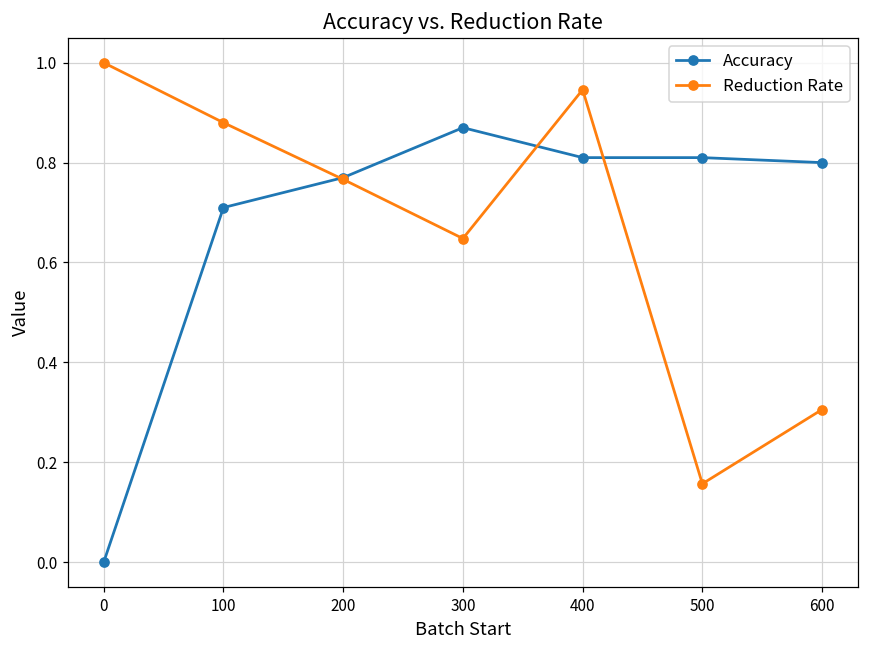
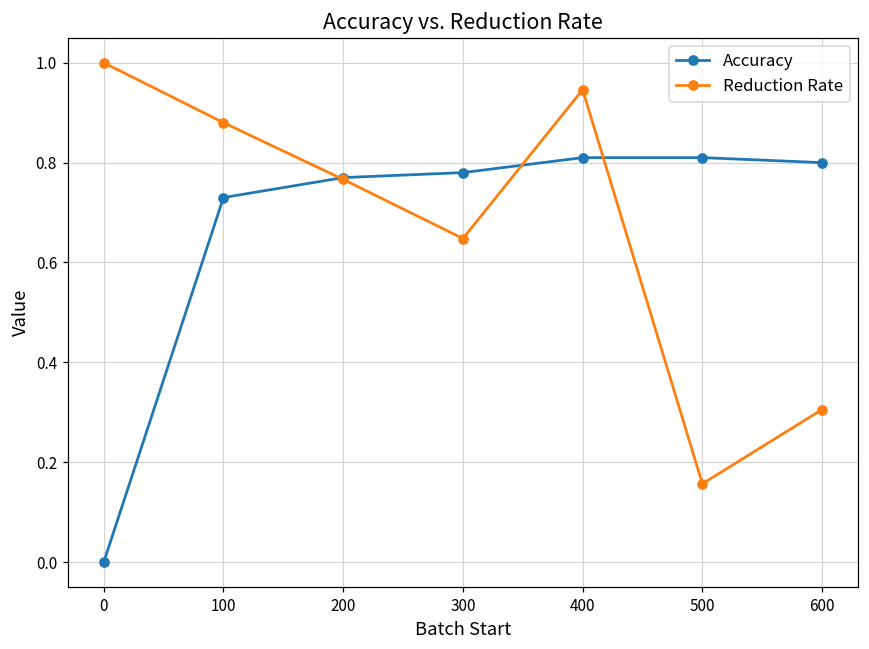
  {
    "Accuracy": {
      "0": 0.00,
-     "100": 0.71,
-     "300": 0.87,
+     "100": 0.73,
+     "300": 0.78,
      "400": 0.81,
      "500": 0.81,
      "600": 0.80
    },
    "Reduction Rate": {
      "0": 1.00,
      "100": 0.88,
      "300": 0.65,
      "400": 0.95,
      "500": 0.16,
      "600": 0.31
    }
  }
